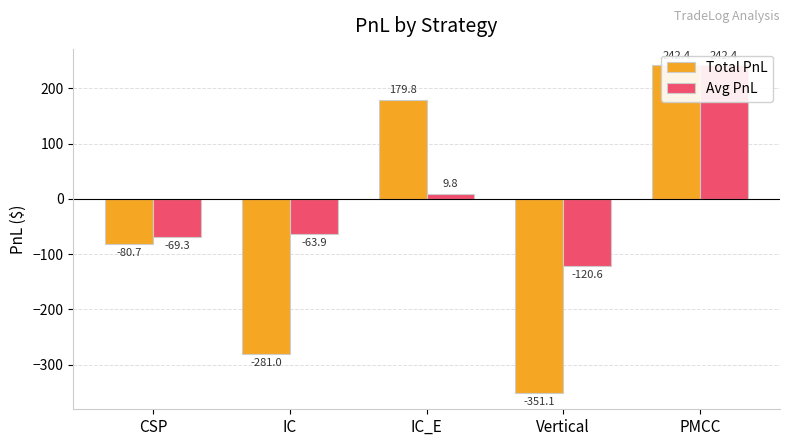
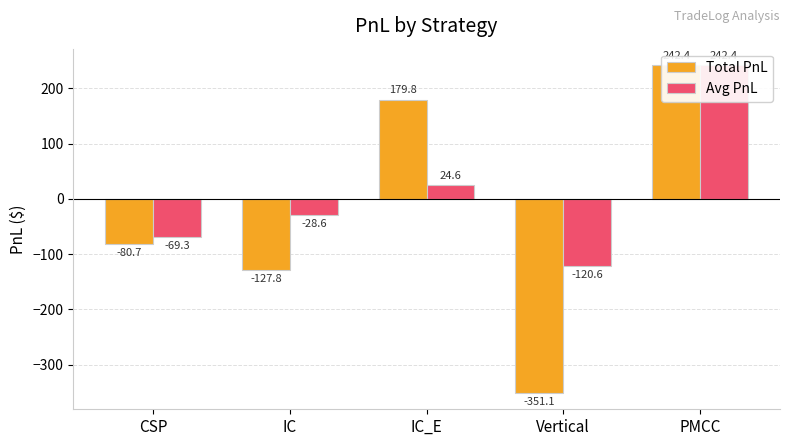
  {
    "Total PnL": {
      "CSP": -80.7,
-     "IC": -281.0,
+     "IC": -127.8,
      "IC_E": 179.8,
      "Vertical": -351.1
    },
    "Avg PnL": {
      "CSP": -69.3,
-     "IC": -63.9,
-     "IC_E": 9.8,
+     "IC": -28.6,
+     "IC_E": 24.6,
      "Vertical": -120.6
    }
  }
